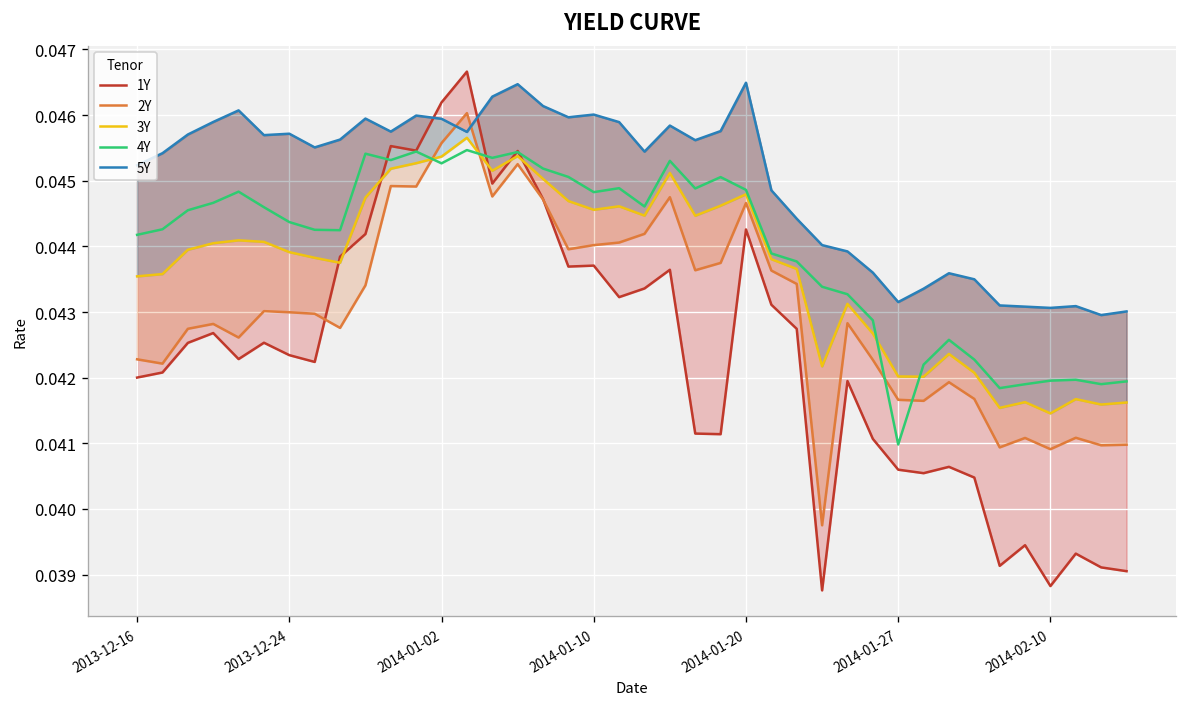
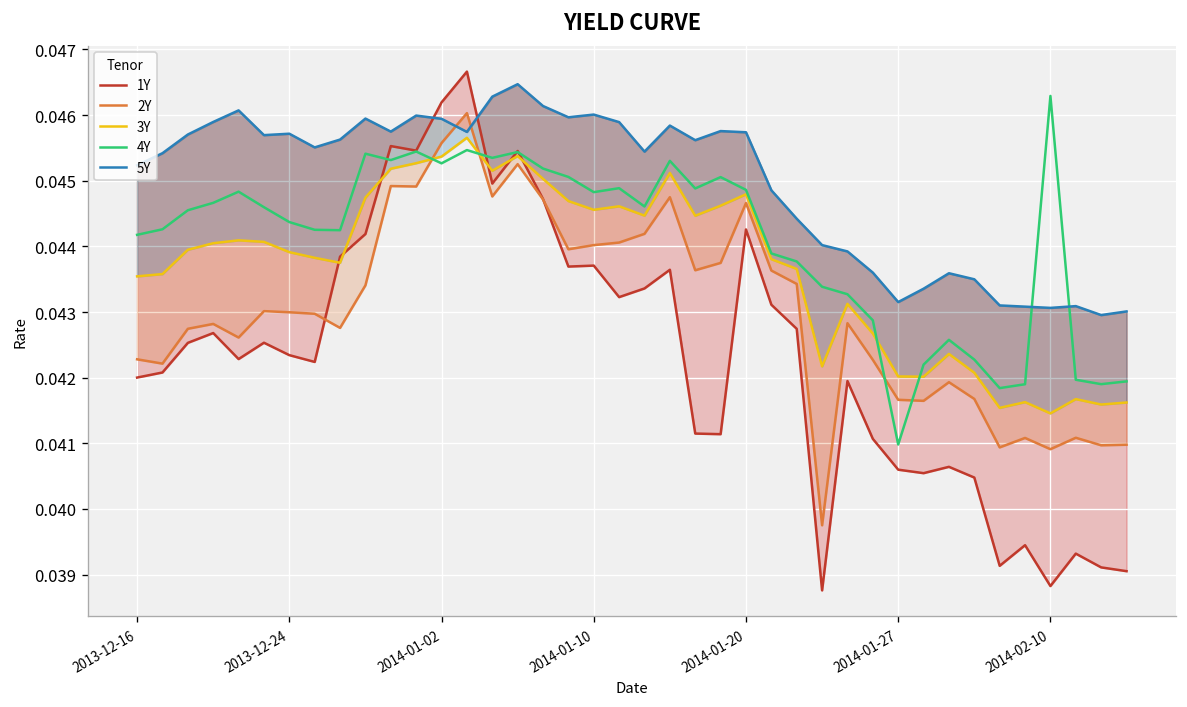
  {
    "3Y": {
      "2013-12-16": 0.0435,
      "2013-12-24": 0.0439,
      "2014-01-02": 0.0454,
      "2014-01-10": 0.0446,
      "2014-01-20": 0.0448,
      "2014-01-27": 0.0420,
      "2014-02-10": 0.0415
    },
    "4Y": {
      "2013-12-16": 0.0442,
      "2013-12-24": 0.0444,
      "2014-01-02": 0.0453,
      "2014-01-10": 0.0448,
      "2014-01-20": 0.0449,
      "2014-01-27": 0.0410,
-     "2014-02-10": 0.0420
+     "2014-02-10": 0.0463
    },
    "5Y": {
-     "2014-01-20": 0.0465
+     "2014-01-20": 0.0457
    }
  }
